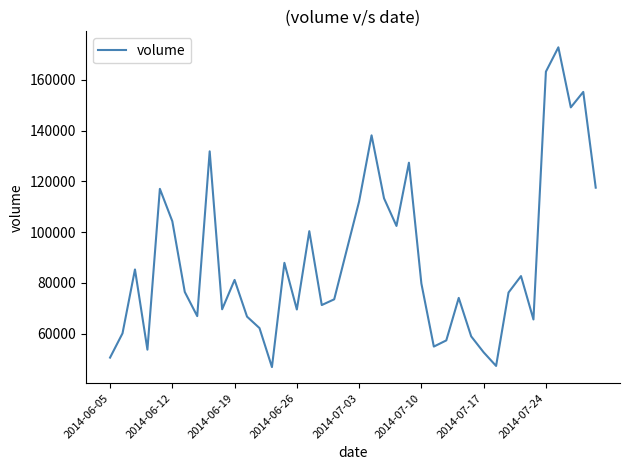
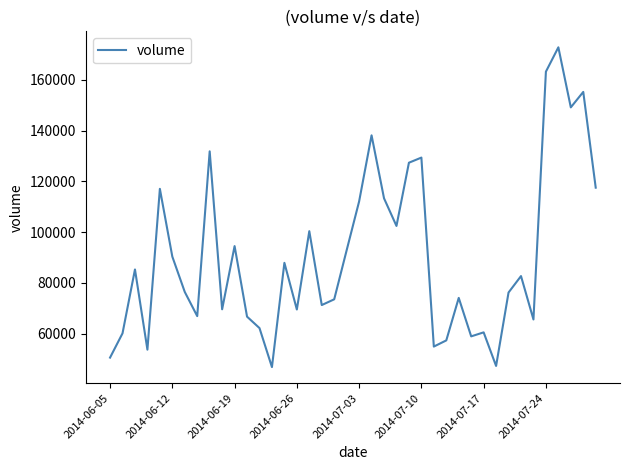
  {
    "2014-06-05": 51000,
-   "2014-06-12": 104000,
-   "2014-06-19": 81000,
+   "2014-06-12": 90000,
+   "2014-06-19": 94000,
    "2014-06-26": 69000,
    "2014-07-03": 112000,
-   "2014-07-10": 80000,
-   "2014-07-17": 53000,
+   "2014-07-10": 129000,
+   "2014-07-17": 60000,
    "2014-07-24": 163000
  }
